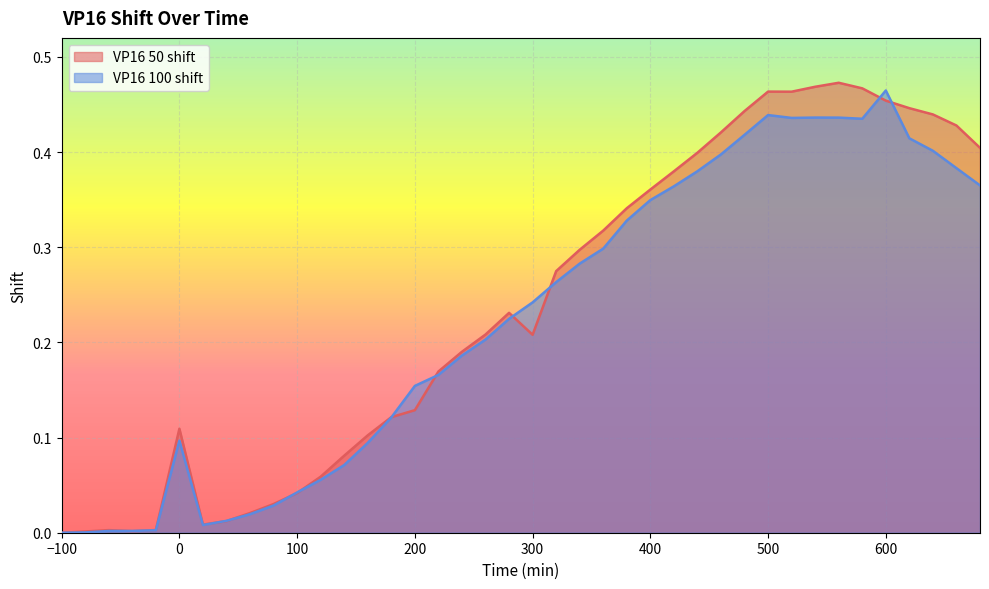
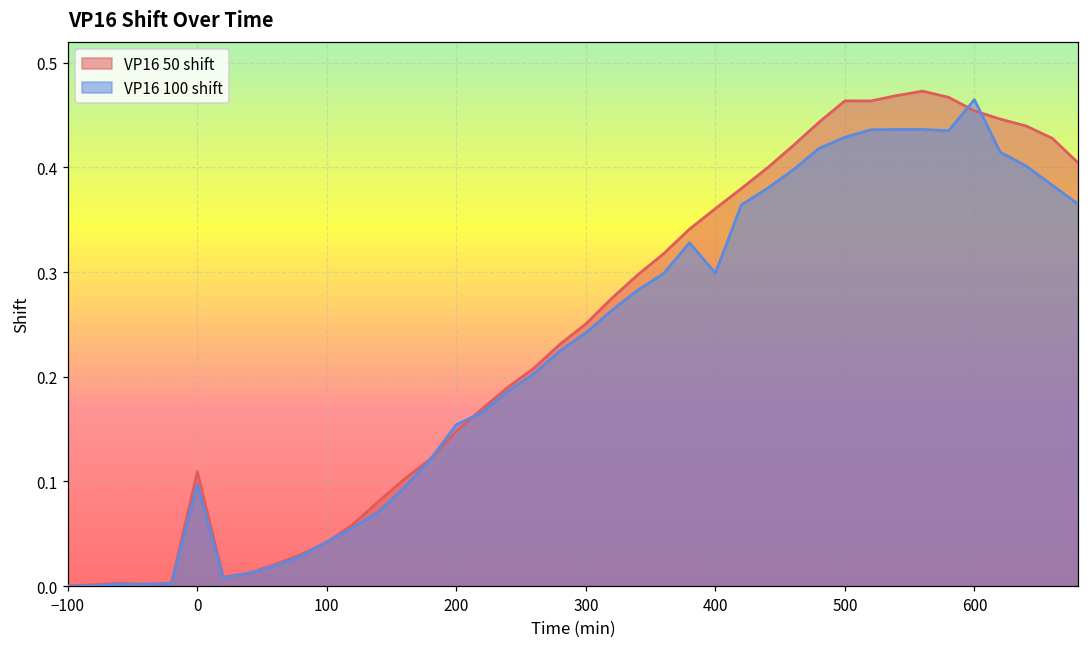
  {
    "VP16 50 shift": {
      "0": 0.11,
-     "200": 0.13,
-     "300": 0.21,
+     "200": 0.15,
+     "300": 0.25,
      "400": 0.36,
      "500": 0.46,
      "600": 0.45
    },
    "VP16 100 shift": {
      "0": 0.10,
      "200": 0.15,
      "300": 0.24,
-     "400": 0.35,
-     "500": 0.44,
+     "400": 0.30,
+     "500": 0.43,
      "600": 0.46
    }
  }
